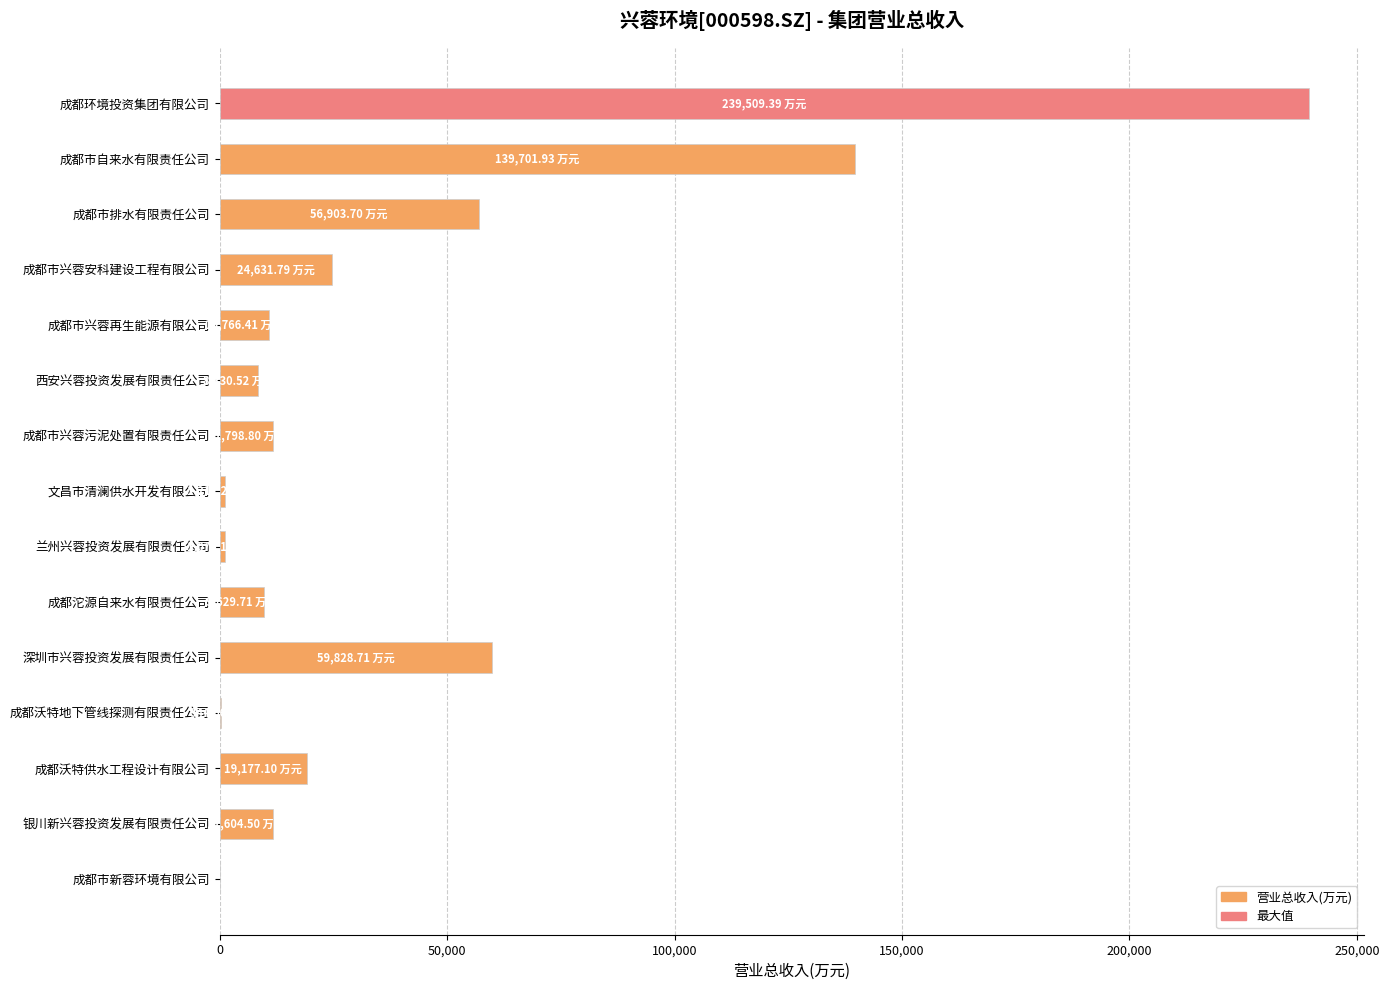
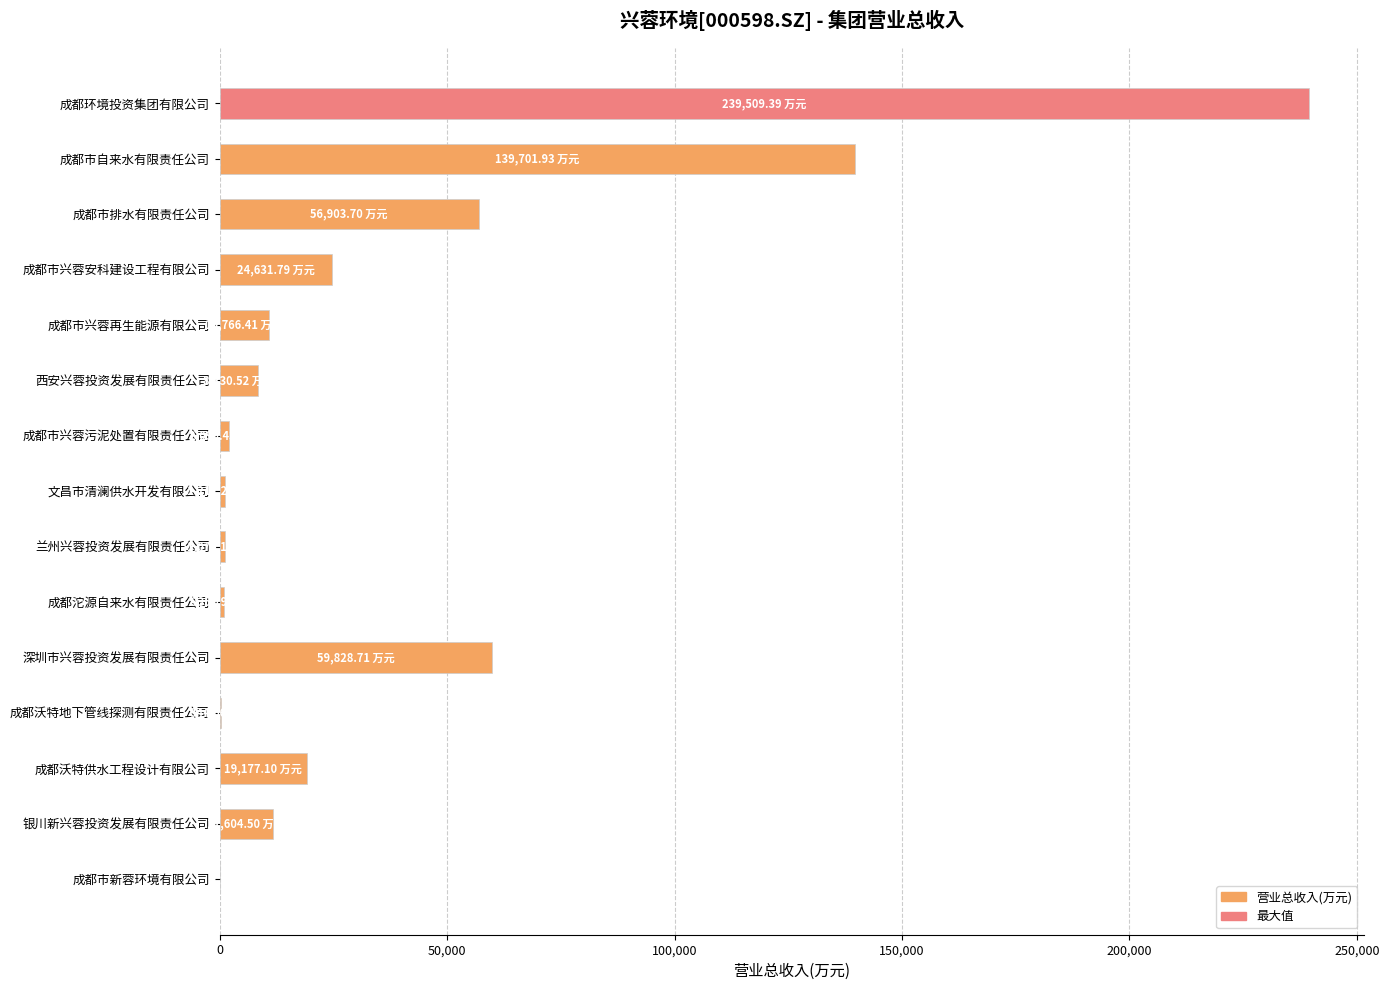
  {
-   "成都市兴蓉污泥处置有限责任公司": "12,000",
+   "成都市兴蓉污泥处置有限责任公司": "2,000",
    "文昌市清澜供水开发有限公司": "1,000",
    "兰州兴蓉投资发展有限责任公司": "1,000",
-   "成都沱源自来水有限责任公司": "10,000",
+   "成都沱源自来水有限责任公司": "1,000",
    "成都市新蓉环境有限公司": "0"
  }
